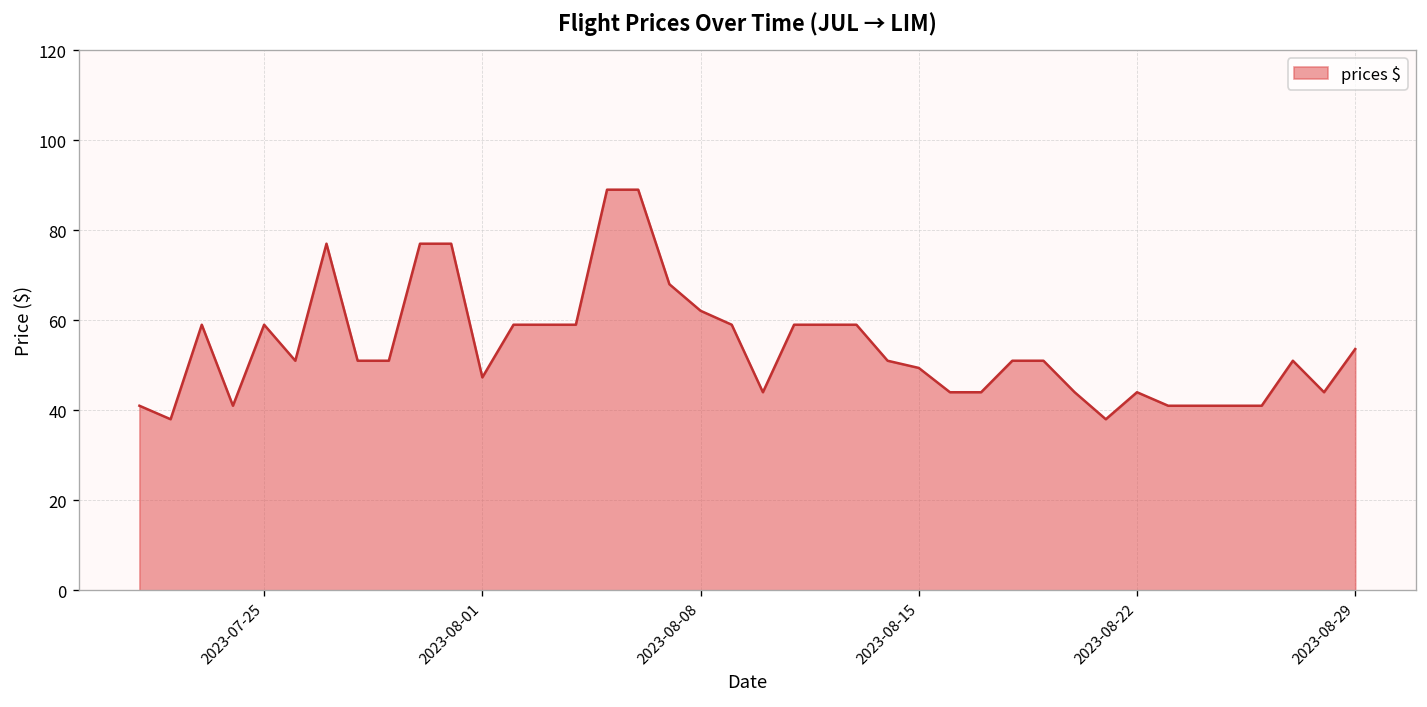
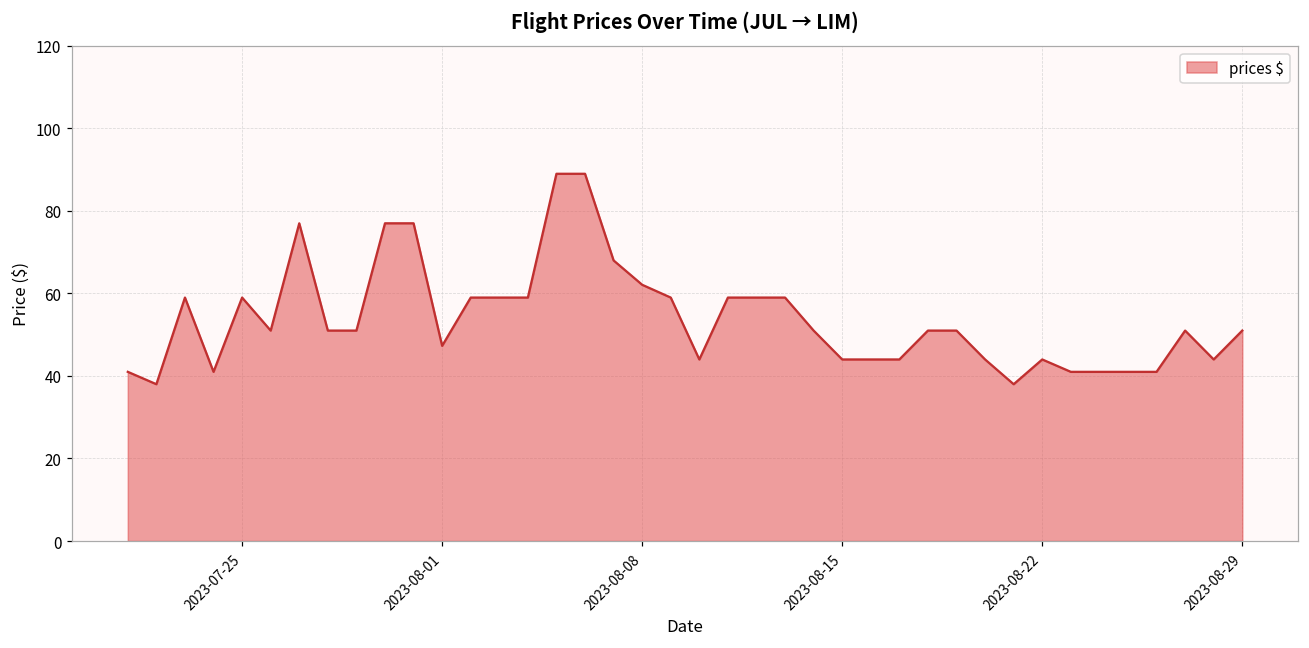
  {
    "2023-07-25": 59,
    "2023-08-01": 47,
    "2023-08-08": 62,
-   "2023-08-15": 49,
+   "2023-08-15": 44,
    "2023-08-22": 44,
-   "2023-08-29": 54
+   "2023-08-29": 51
  }
